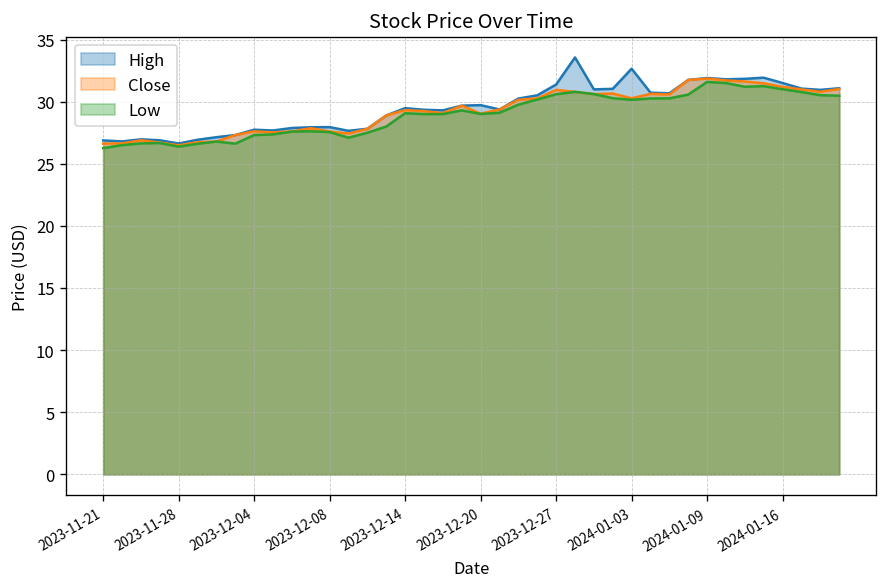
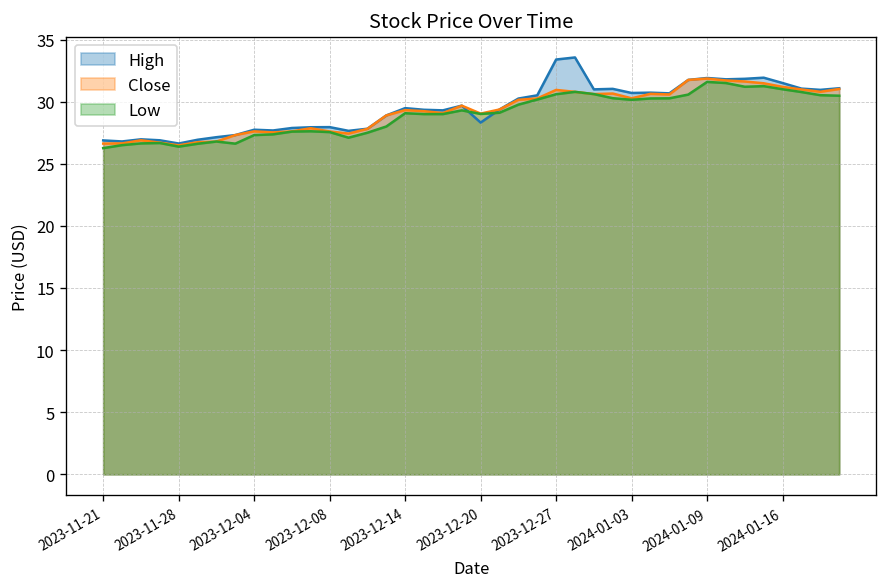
  {
    "High": {
      "2023-11-21": 26.9,
      "2023-12-08": 28.0,
-     "2023-12-20": 29.7,
-     "2023-12-27": 31.4,
-     "2024-01-03": 32.7,
+     "2023-12-20": 28.3,
+     "2023-12-27": 33.4,
+     "2024-01-03": 30.7,
      "2024-01-16": 31.5
    },
    "Close": {
      "2023-11-21": 26.6,
      "2023-12-27": 30.9
    },
    "Low": {
      "2023-11-21": 26.3,
      "2023-12-04": 27.3,
      "2023-12-14": 29.1,
      "2023-12-27": 30.6,
      "2024-01-09": 31.6
    }
  }
